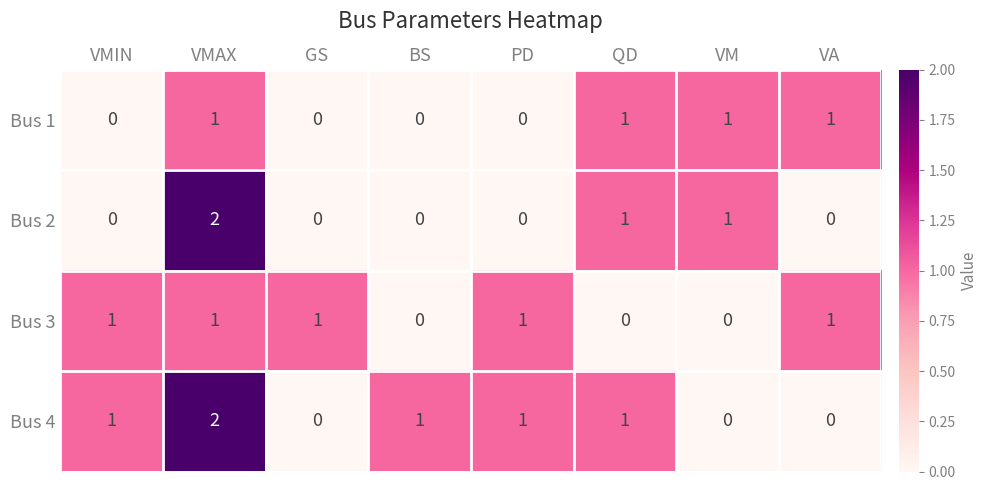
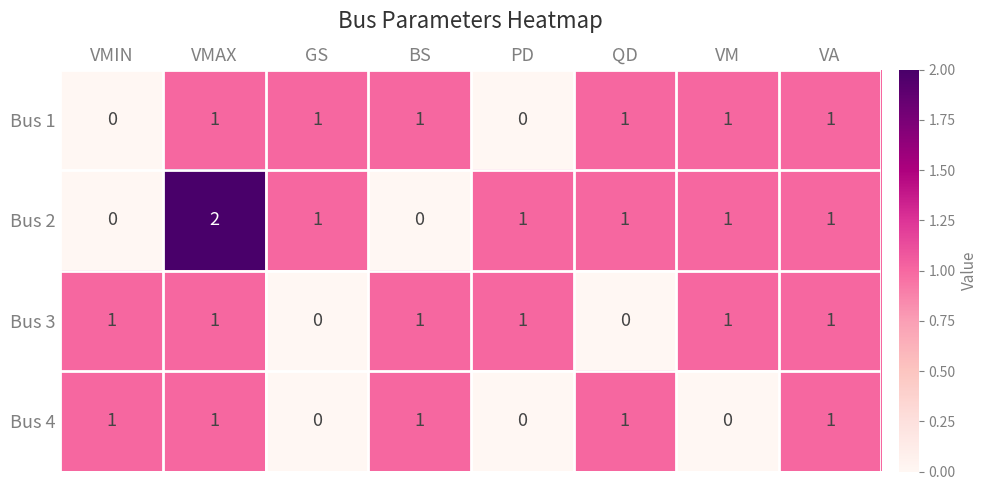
  {
    "Bus 1": {
      "VMIN": 0,
      "VMAX": 1,
-     "GS": 0,
-     "BS": 0,
+     "GS": 1,
+     "BS": 1,
      "PD": 0,
      "QD": 1,
      "VM": 1,
      "VA": 1
    },
    "Bus 2": {
      "VMIN": 0,
      "VMAX": 2,
-     "GS": 0,
+     "GS": 1,
      "BS": 0,
-     "PD": 0,
+     "PD": 1,
      "QD": 1,
      "VM": 1,
-     "VA": 0
+     "VA": 1
    },
    "Bus 3": {
      "VMIN": 1,
      "VMAX": 1,
-     "GS": 1,
-     "BS": 0,
+     "GS": 0,
+     "BS": 1,
      "PD": 1,
      "QD": 0,
-     "VM": 0,
+     "VM": 1,
      "VA": 1
    },
    "Bus 4": {
      "VMIN": 1,
-     "VMAX": 2,
+     "VMAX": 1,
      "GS": 0,
      "BS": 1,
-     "PD": 1,
+     "PD": 0,
      "QD": 1,
      "VM": 0,
-     "VA": 0
+     "VA": 1
    }
  }
